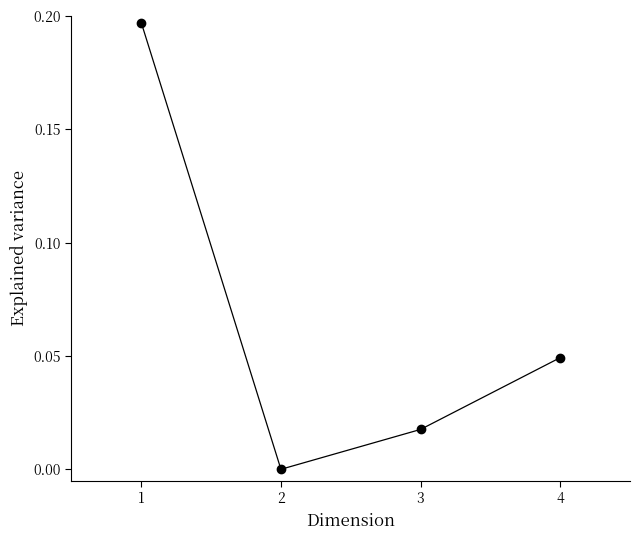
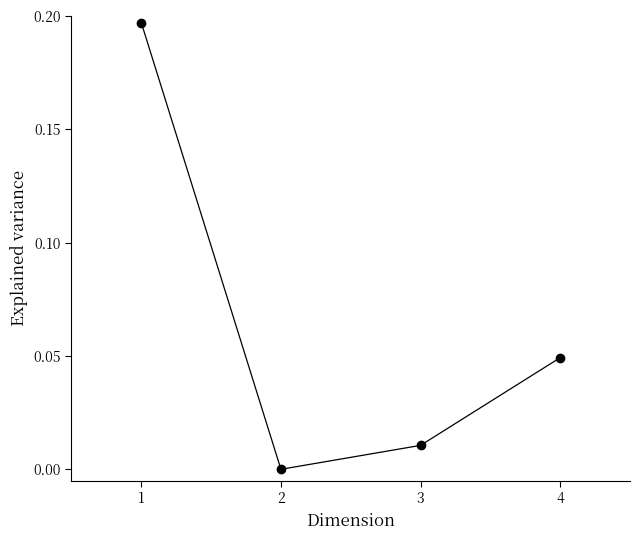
  {
    "1": 0.197,
    "2": 0.000,
-   "3": 0.018,
+   "3": 0.011,
    "4": 0.049
  }
